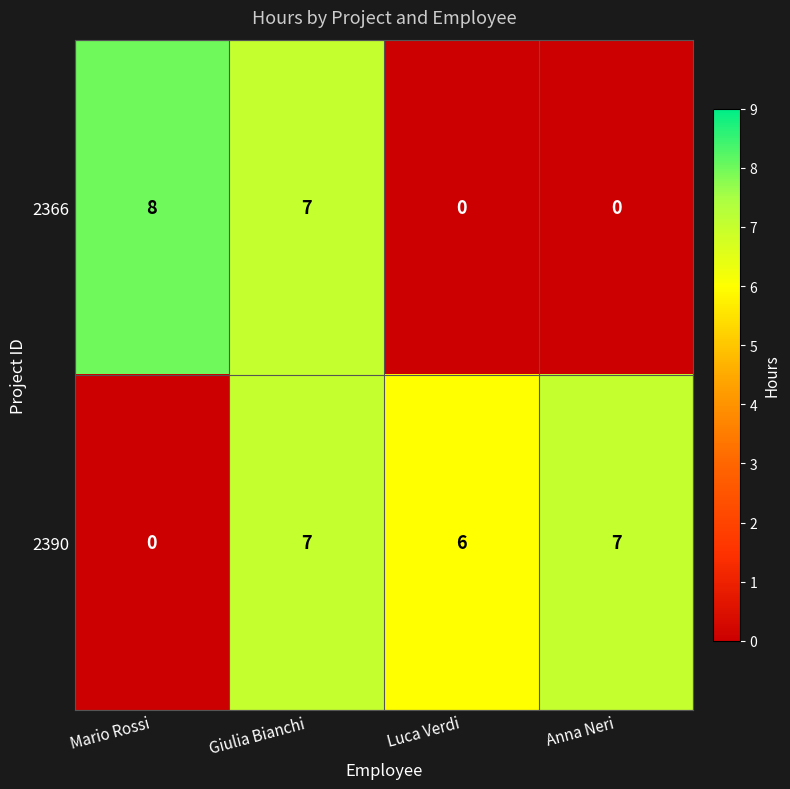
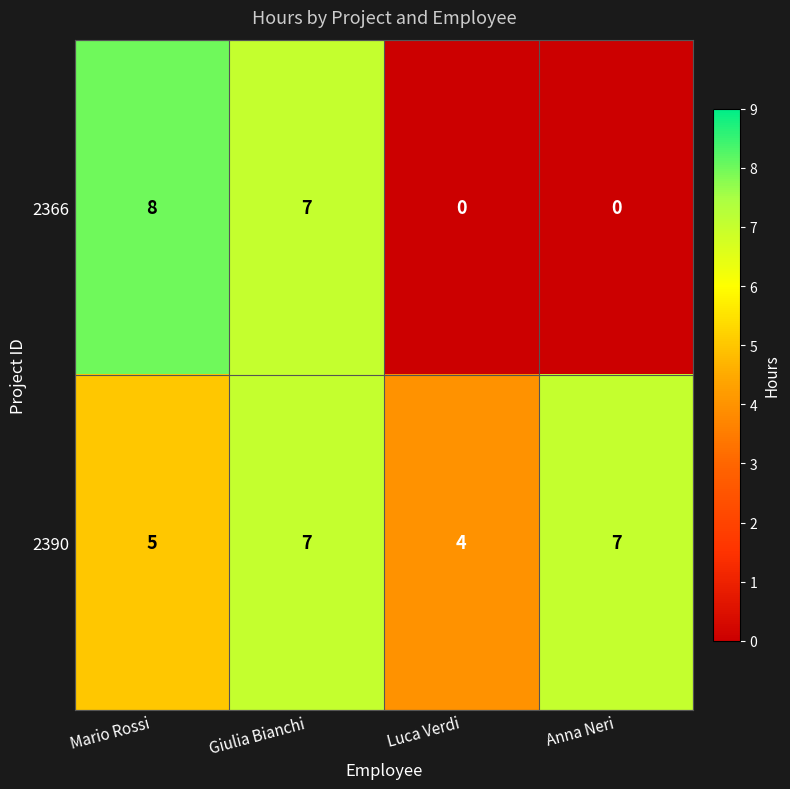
  {
    "2366": {
      "Mario Rossi": 8,
      "Giulia Bianchi": 7,
      "Luca Verdi": 0,
      "Anna Neri": 0
    },
    "2390": {
-     "Mario Rossi": 0,
+     "Mario Rossi": 5,
      "Giulia Bianchi": 7,
-     "Luca Verdi": 6,
+     "Luca Verdi": 4,
      "Anna Neri": 7
    }
  }
